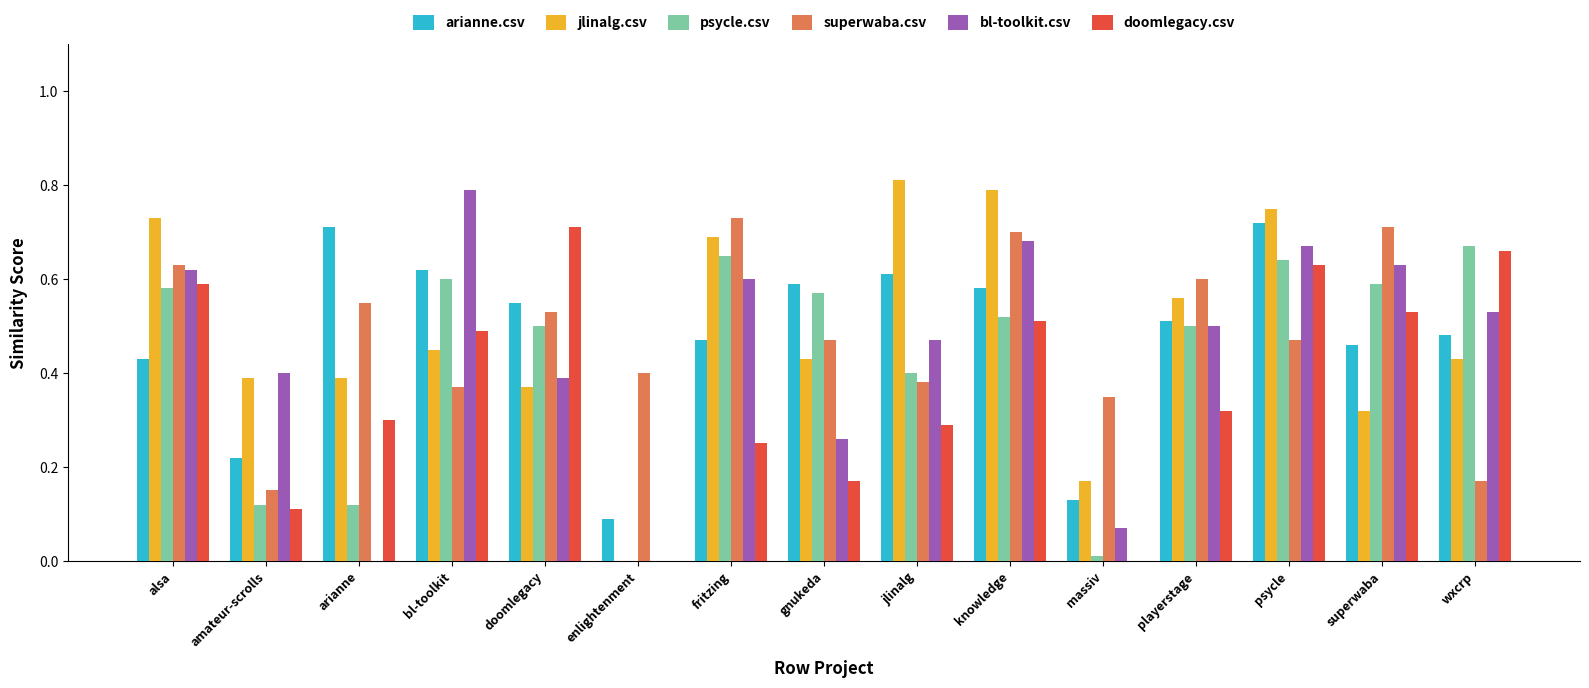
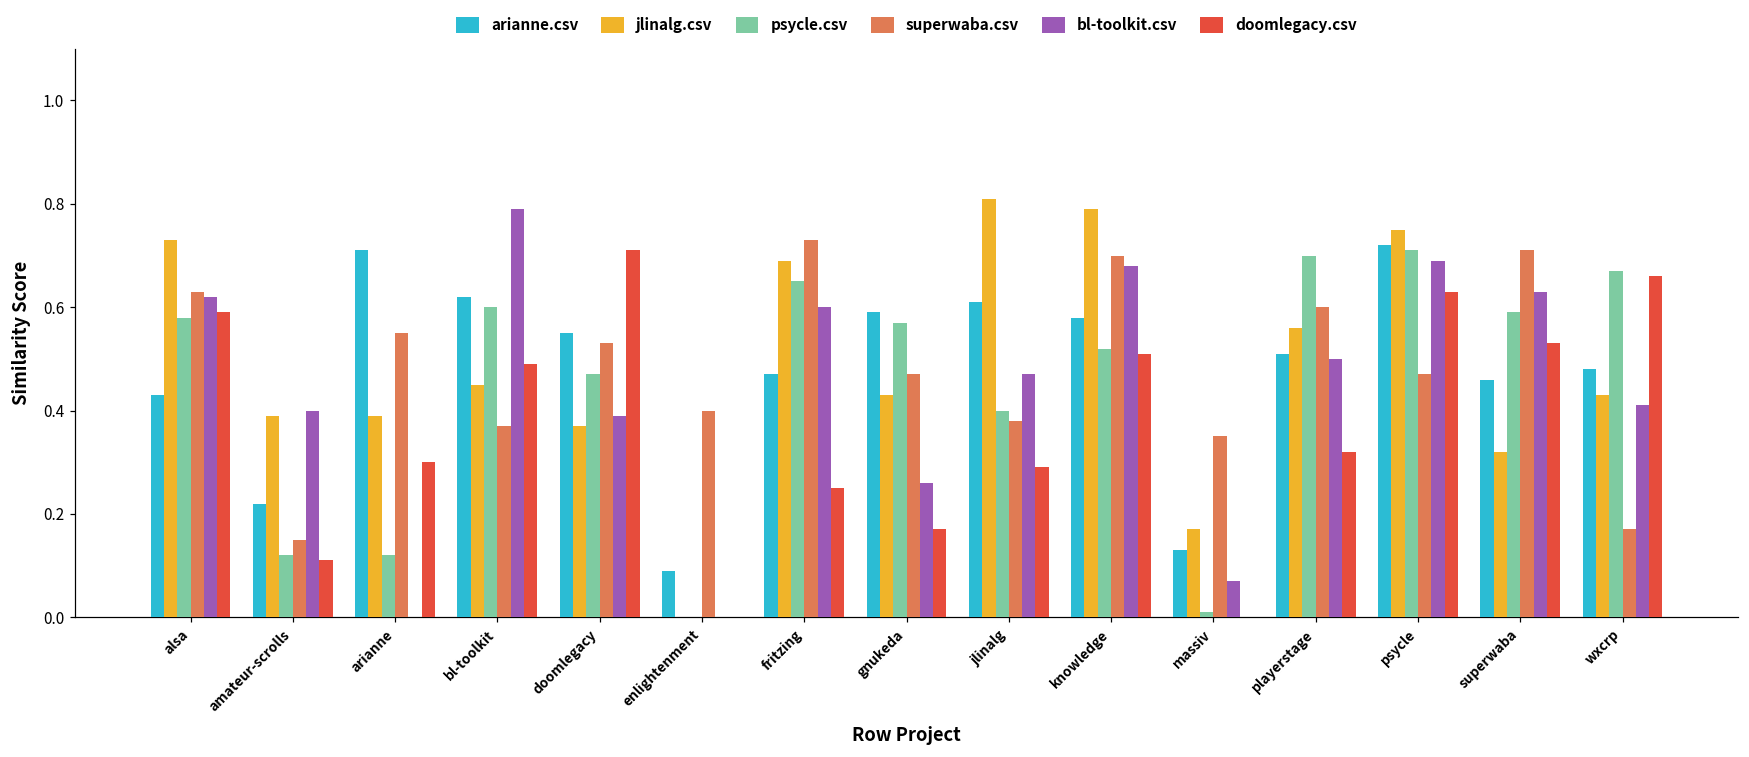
  {
    "arianne.csv": {
      "alsa": 0.43,
      "amateur-scrolls": 0.22,
      "arianne": 0.71,
      "bl-toolkit": 0.62,
      "doomlegacy": 0.55,
      "enlightenment": 0.09,
      "fritzing": 0.47,
      "gnukeda": 0.59,
      "jlinalg": 0.61,
      "knowledge": 0.58,
      "massiv": 0.13,
      "playerstage": 0.51,
      "psycle": 0.72,
      "superwaba": 0.46,
      "wxcrp": 0.48
    },
    "jlinalg.csv": {
      "alsa": 0.73,
      "amateur-scrolls": 0.39,
      "arianne": 0.39,
      "bl-toolkit": 0.45,
      "doomlegacy": 0.37,
      "enlightenment": 0.00,
      "fritzing": 0.69,
      "gnukeda": 0.43,
      "jlinalg": 0.81,
      "knowledge": 0.79,
      "massiv": 0.17,
      "playerstage": 0.56,
      "psycle": 0.75,
      "superwaba": 0.32,
      "wxcrp": 0.43
    },
    "psycle.csv": {
      "alsa": 0.58,
      "amateur-scrolls": 0.12,
      "arianne": 0.12,
      "bl-toolkit": 0.60,
-     "doomlegacy": 0.50,
+     "doomlegacy": 0.47,
      "enlightenment": 0.00,
      "fritzing": 0.65,
      "gnukeda": 0.57,
      "jlinalg": 0.40,
      "knowledge": 0.52,
      "massiv": 0.01,
-     "playerstage": 0.5,
-     "psycle": 0.64,
+     "playerstage": 0.7,
+     "psycle": 0.71,
      "superwaba": 0.59,
      "wxcrp": 0.67
    },
    "bl-toolkit.csv": {
      "alsa": 0.62,
      "amateur-scrolls": 0.40,
      "arianne": 0.00,
      "bl-toolkit": 0.79,
      "doomlegacy": 0.39,
      "enlightenment": 0.00,
      "fritzing": 0.60,
      "gnukeda": 0.26,
      "jlinalg": 0.47,
      "knowledge": 0.68,
      "massiv": 0.07,
      "playerstage": 0.50,
-     "psycle": 0.67,
+     "psycle": 0.69,
      "superwaba": 0.63,
-     "wxcrp": 0.53
+     "wxcrp": 0.41
    }
  }
